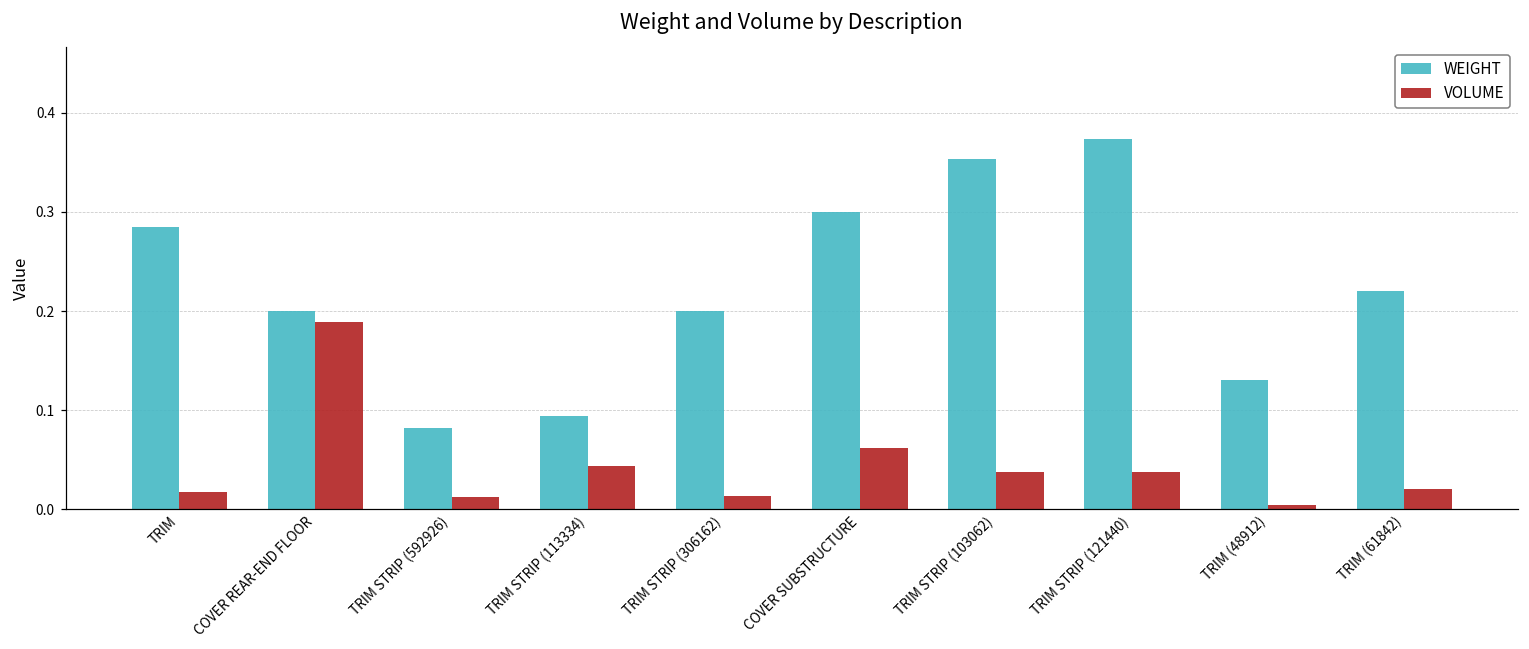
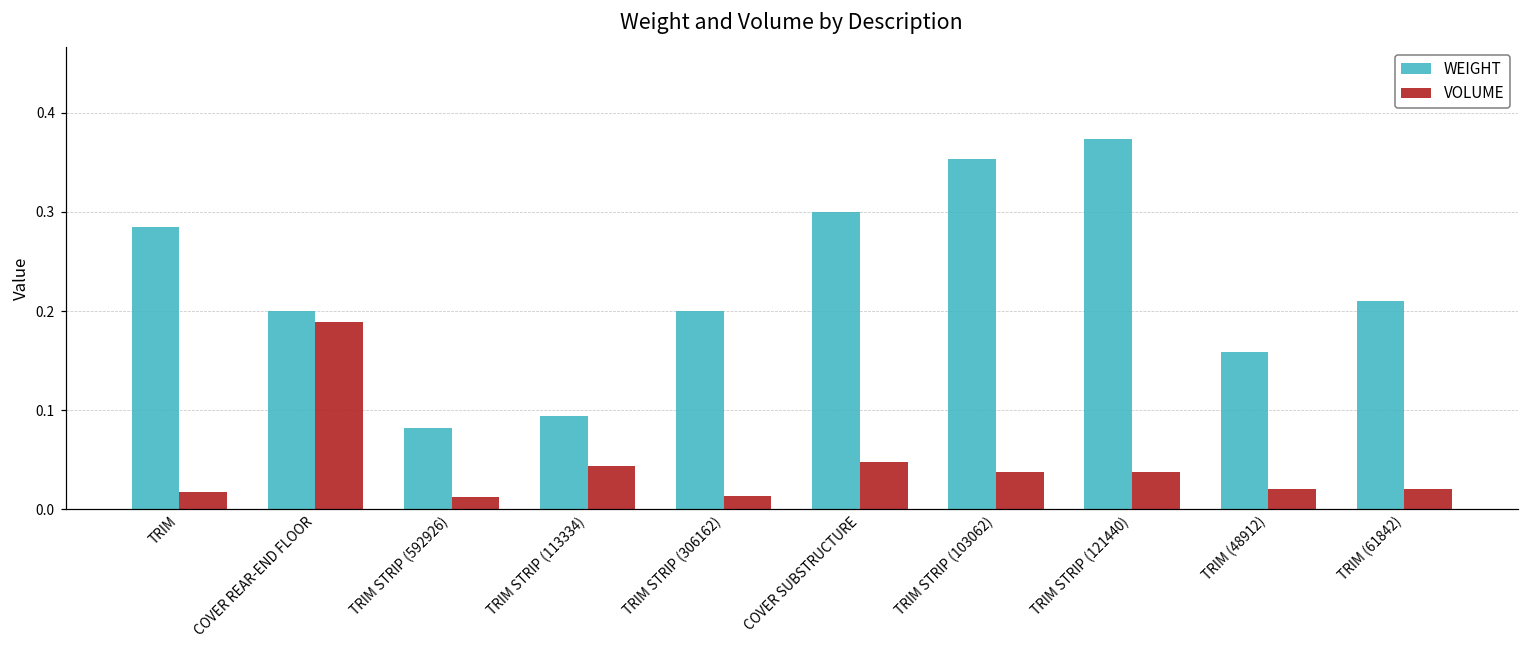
  {
    "WEIGHT": {
      "TRIM": 0.29,
      "COVER REAR-END FLOOR": 0.20,
      "TRIM STRIP (592926)": 0.08,
      "TRIM STRIP (113334)": 0.09,
      "TRIM STRIP (306162)": 0.20,
      "COVER SUBSTRUCTURE": 0.30,
      "TRIM STRIP (103062)": 0.35,
      "TRIM STRIP (121440)": 0.37,
-     "TRIM (48912)": 0.13,
-     "TRIM (61842)": 0.22
+     "TRIM (48912)": 0.16,
+     "TRIM (61842)": 0.21
    },
    "VOLUME": {
      "TRIM": 0.02,
      "COVER REAR-END FLOOR": 0.19,
      "TRIM STRIP (592926)": 0.01,
      "TRIM STRIP (113334)": 0.04,
      "TRIM STRIP (306162)": 0.01,
-     "COVER SUBSTRUCTURE": 0.06,
+     "COVER SUBSTRUCTURE": 0.05,
      "TRIM STRIP (103062)": 0.04,
      "TRIM STRIP (121440)": 0.04,
-     "TRIM (48912)": 0.00,
+     "TRIM (48912)": 0.02,
      "TRIM (61842)": 0.02
    }
  }
